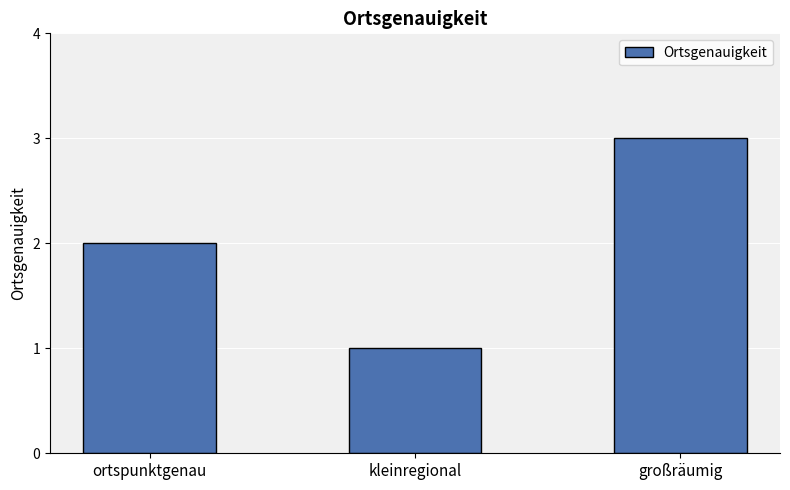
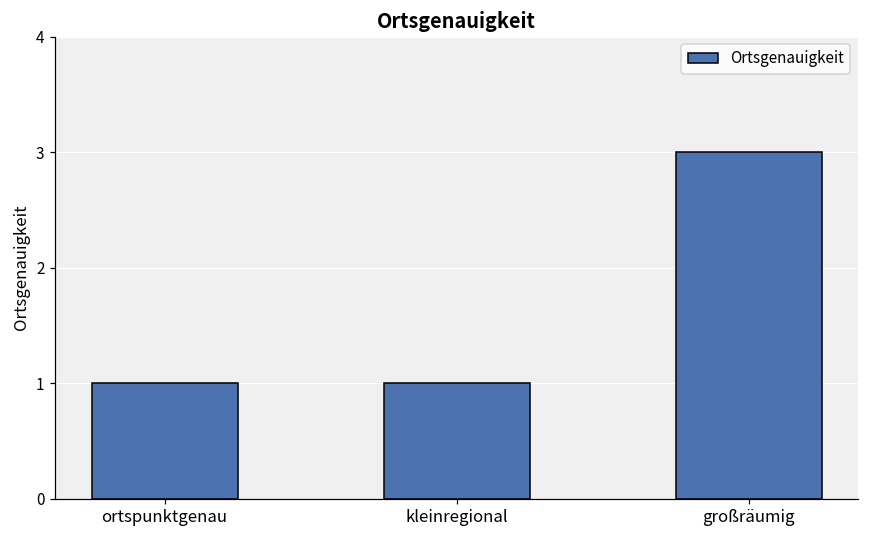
  {
-   "ortspunktgenau": 2,
+   "ortspunktgenau": 1,
    "kleinregional": 1,
    "großräumig": 3
  }
